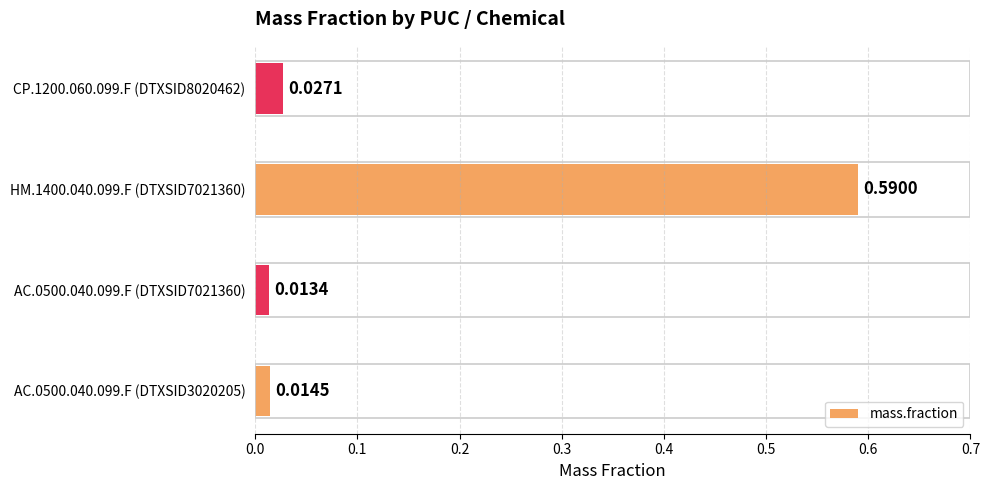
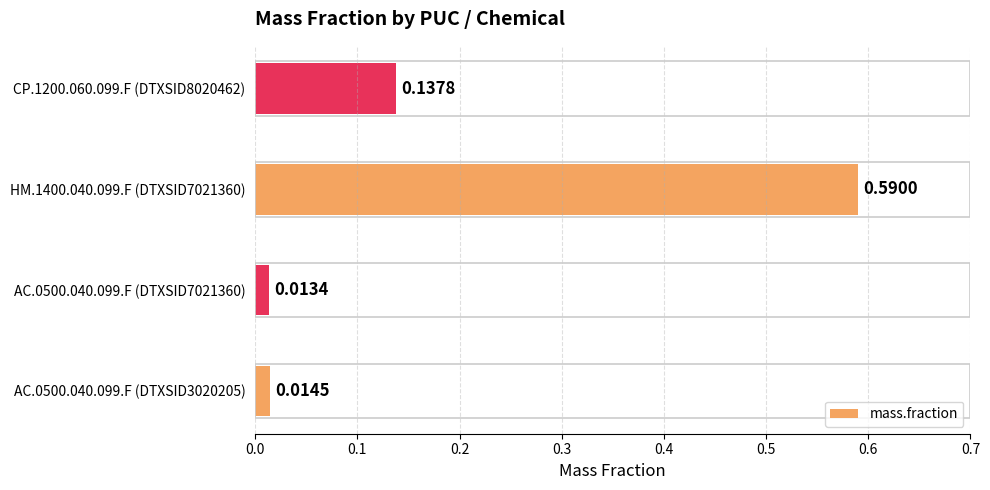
  {
-   "CP.1200.060.099.F (DTXSID8020462)": 0.0271,
+   "CP.1200.060.099.F (DTXSID8020462)": 0.1378,
    "HM.1400.040.099.F (DTXSID7021360)": 0.5900,
    "AC.0500.040.099.F (DTXSID7021360)": 0.0134,
    "AC.0500.040.099.F (DTXSID3020205)": 0.0145
  }
